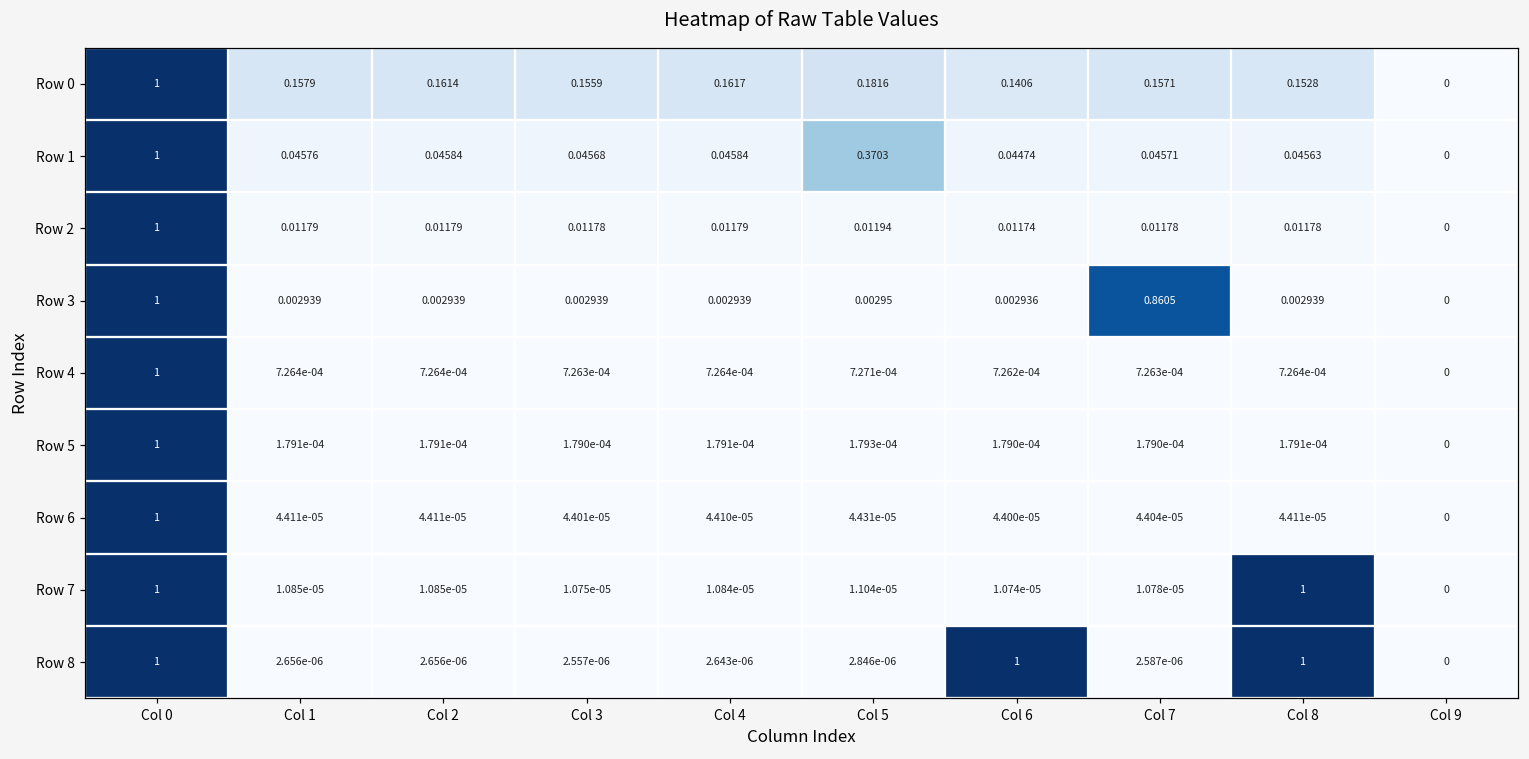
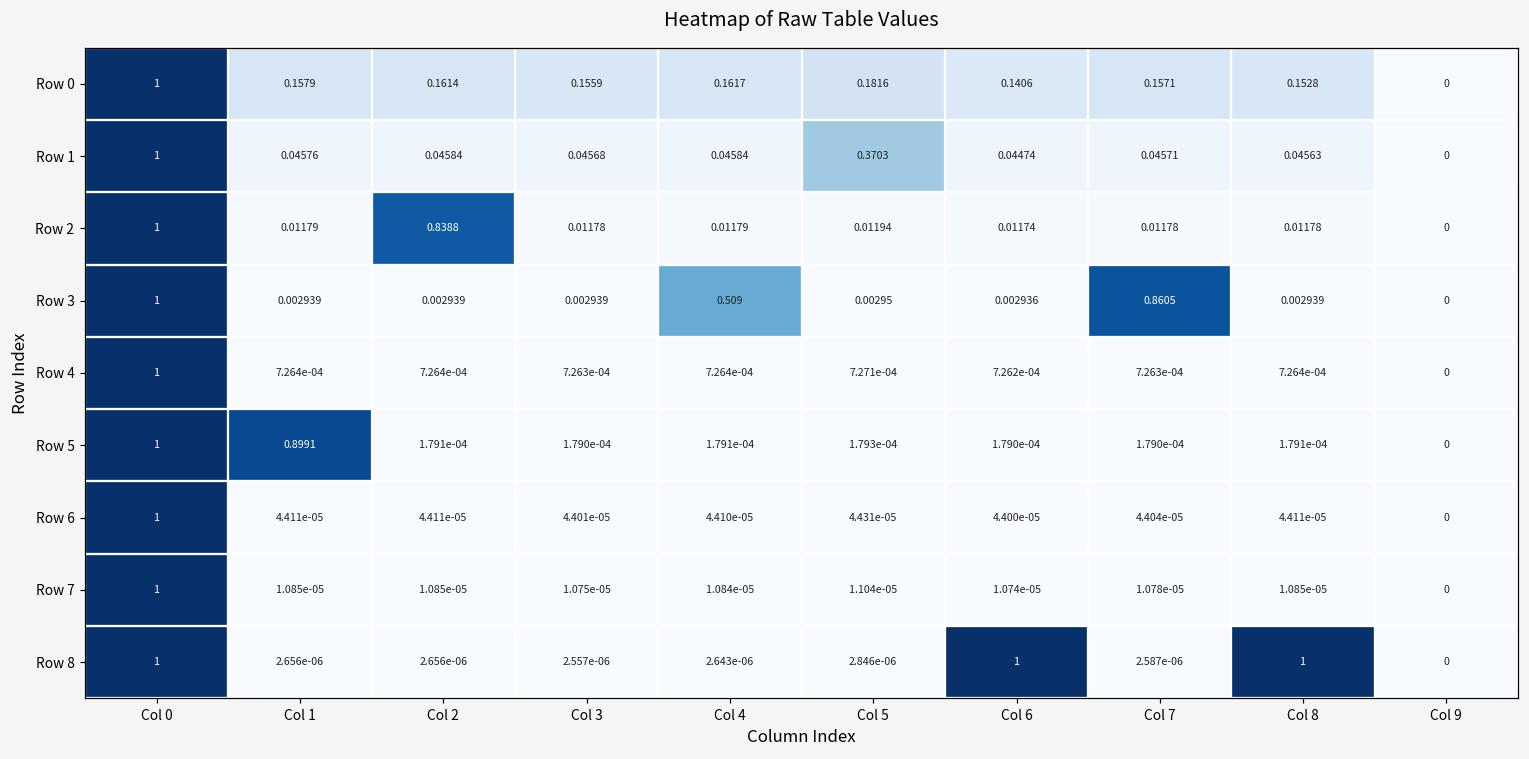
  {
    "Row 0": {
      "Col 0": "1",
      "Col 1": "0.1579",
      "Col 2": "0.1614",
      "Col 3": "0.1559",
      "Col 4": "0.1617",
      "Col 5": "0.1816",
      "Col 6": "0.1406",
      "Col 7": "0.1571",
      "Col 8": "0.1528",
      "Col 9": "0"
    },
    "Row 1": {
      "Col 0": "1",
      "Col 1": "0.04576",
      "Col 2": "0.04584",
      "Col 3": "0.04568",
      "Col 4": "0.04584",
      "Col 5": "0.3703",
      "Col 6": "0.04474",
      "Col 7": "0.04571",
      "Col 8": "0.04563",
      "Col 9": "0"
    },
    "Row 2": {
      "Col 0": "1",
      "Col 1": "0.01179",
-     "Col 2": "0.01179",
+     "Col 2": "0.8388",
      "Col 3": "0.01178",
      "Col 4": "0.01179",
      "Col 5": "0.01194",
      "Col 6": "0.01174",
      "Col 7": "0.01178",
      "Col 8": "0.01178",
      "Col 9": "0"
    },
    "Row 3": {
      "Col 0": "1",
      "Col 1": "0.002939",
      "Col 2": "0.002939",
      "Col 3": "0.002939",
-     "Col 4": "0.002939",
+     "Col 4": "0.509",
      "Col 5": "0.00295",
      "Col 6": "0.002936",
      "Col 7": "0.8605",
      "Col 8": "0.002939",
      "Col 9": "0"
    },
    "Row 4": {
      "Col 0": "1",
      "Col 1": "7.264e-04",
      "Col 2": "7.264e-04",
      "Col 3": "7.263e-04",
      "Col 4": "7.264e-04",
      "Col 5": "7.271e-04",
      "Col 6": "7.262e-04",
      "Col 7": "7.263e-04",
      "Col 8": "7.264e-04",
      "Col 9": "0"
    },
    "Row 5": {
      "Col 0": "1",
-     "Col 1": "1.791e-04",
+     "Col 1": "0.8991",
      "Col 2": "1.791e-04",
      "Col 3": "1.790e-04",
      "Col 4": "1.791e-04",
      "Col 5": "1.793e-04",
      "Col 6": "1.790e-04",
      "Col 7": "1.790e-04",
      "Col 8": "1.791e-04",
      "Col 9": "0"
    },
    "Row 6": {
      "Col 0": "1",
      "Col 1": "4.411e-05",
      "Col 2": "4.411e-05",
      "Col 3": "4.401e-05",
      "Col 4": "4.410e-05",
      "Col 5": "4.431e-05",
      "Col 6": "4.400e-05",
      "Col 7": "4.404e-05",
      "Col 8": "4.411e-05",
      "Col 9": "0"
    },
    "Row 7": {
      "Col 0": "1",
      "Col 1": "1.085e-05",
      "Col 2": "1.085e-05",
      "Col 3": "1.075e-05",
      "Col 4": "1.084e-05",
      "Col 5": "1.104e-05",
      "Col 6": "1.074e-05",
      "Col 7": "1.078e-05",
-     "Col 8": "1",
+     "Col 8": "1.085e-05",
      "Col 9": "0"
    },
    "Row 8": {
      "Col 0": "1",
      "Col 1": "2.656e-06",
      "Col 2": "2.656e-06",
      "Col 3": "2.557e-06",
      "Col 4": "2.643e-06",
      "Col 5": "2.846e-06",
      "Col 6": "1",
      "Col 7": "2.587e-06",
      "Col 8": "1",
      "Col 9": "0"
    }
  }
